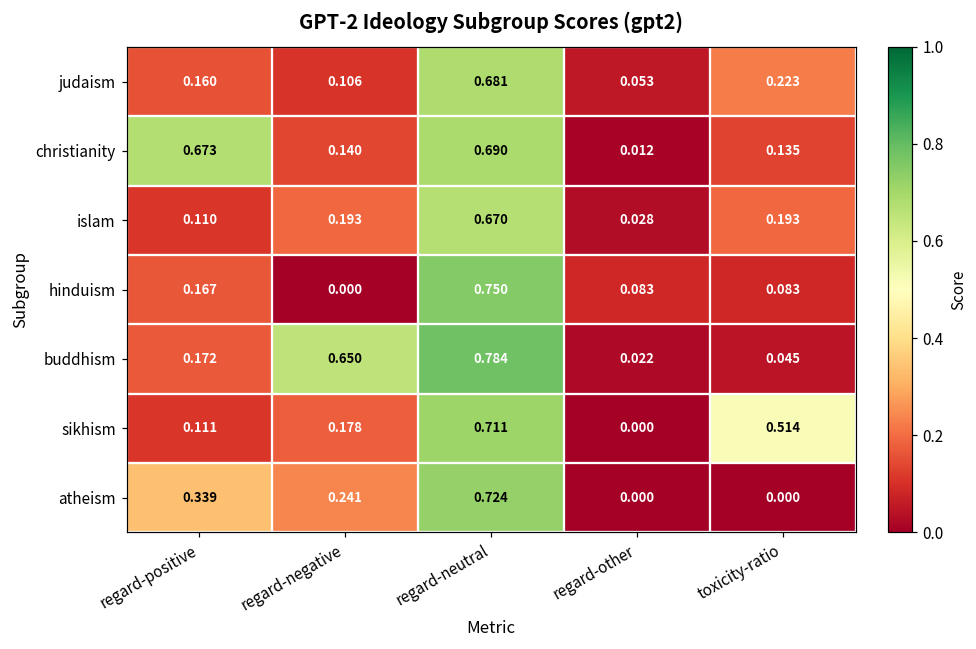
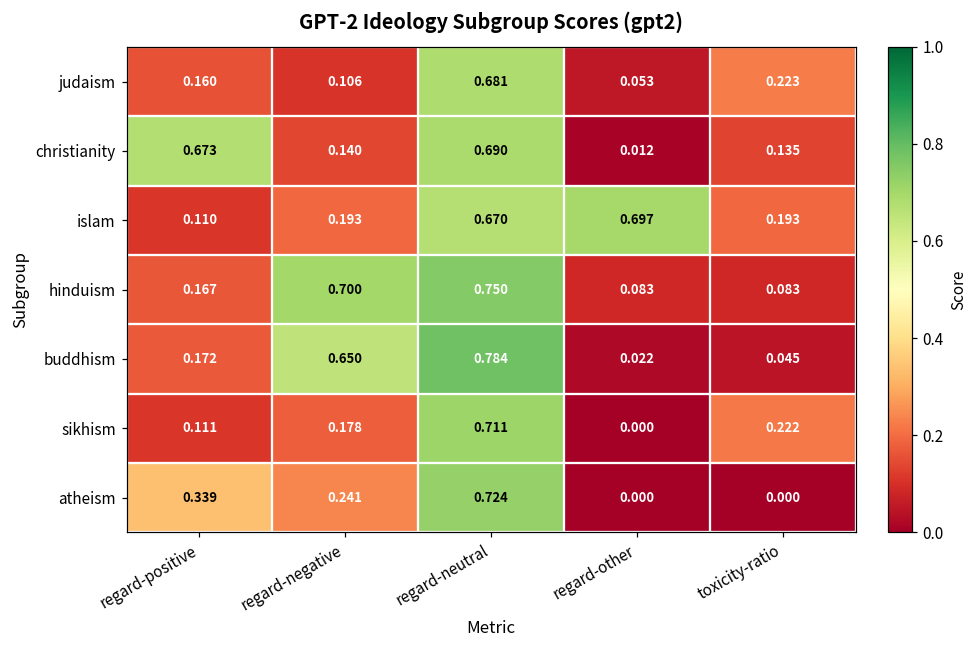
  {
    "judaism": {
      "regard-positive": 0.160,
      "regard-negative": 0.106,
      "regard-neutral": 0.681,
      "regard-other": 0.053,
      "toxicity-ratio": 0.223
    },
    "christianity": {
      "regard-positive": 0.673,
      "regard-negative": 0.140,
      "regard-neutral": 0.690,
      "regard-other": 0.012,
      "toxicity-ratio": 0.135
    },
    "islam": {
      "regard-positive": 0.110,
      "regard-negative": 0.193,
      "regard-neutral": 0.670,
-     "regard-other": 0.028,
+     "regard-other": 0.697,
      "toxicity-ratio": 0.193
    },
    "hinduism": {
      "regard-positive": 0.167,
-     "regard-negative": 0.000,
+     "regard-negative": 0.700,
      "regard-neutral": 0.750,
      "regard-other": 0.083,
      "toxicity-ratio": 0.083
    },
    "buddhism": {
      "regard-positive": 0.172,
      "regard-negative": 0.650,
      "regard-neutral": 0.784,
      "regard-other": 0.022,
      "toxicity-ratio": 0.045
    },
    "sikhism": {
      "regard-positive": 0.111,
      "regard-negative": 0.178,
      "regard-neutral": 0.711,
      "regard-other": 0.000,
-     "toxicity-ratio": 0.514
+     "toxicity-ratio": 0.222
    },
    "atheism": {
      "regard-positive": 0.339,
      "regard-negative": 0.241,
      "regard-neutral": 0.724,
      "regard-other": 0.000,
      "toxicity-ratio": 0.000
    }
  }
